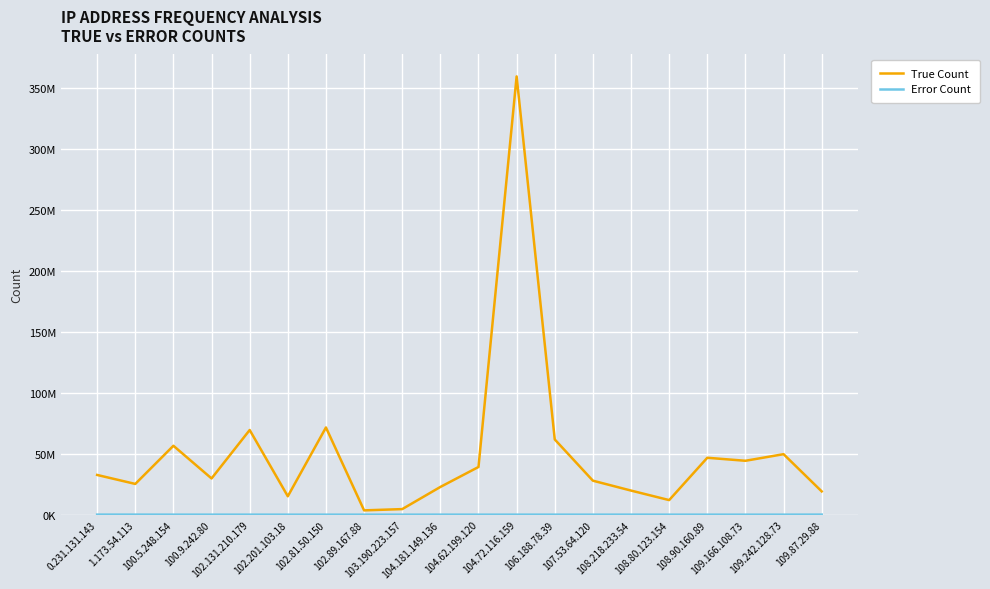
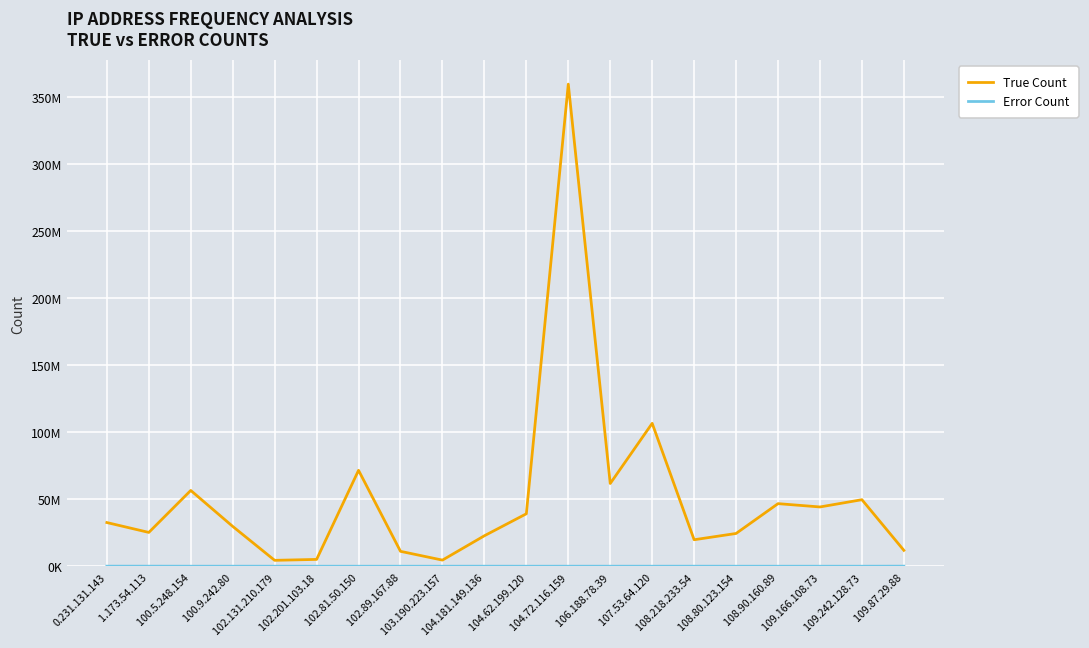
  {
    "True Count": {
      "0.231.131.143": 33000000,
      "1.173.54.113": 25000000,
      "100.5.248.154": 57000000,
      "100.9.242.80": 30000000,
-     "102.131.210.179": 69000000,
-     "102.201.103.18": 15000000,
+     "102.131.210.179": 4000000,
+     "102.201.103.18": 5000000,
      "102.81.50.150": 72000000,
-     "102.89.167.88": 4000000,
+     "102.89.167.88": 11000000,
      "103.190.223.157": 5000000,
      "104.181.149.136": 23000000,
      "104.62.199.120": 39000000,
      "104.72.116.159": 360000000,
      "106.188.78.39": 62000000,
-     "107.53.64.120": 28000000,
+     "107.53.64.120": 107000000,
      "108.218.233.54": 20000000,
-     "108.80.123.154": 12000000,
+     "108.80.123.154": 24000000,
      "108.90.160.89": 47000000,
      "109.166.108.73": 44000000,
      "109.242.128.73": 50000000,
-     "109.87.29.88": 19000000
+     "109.87.29.88": 12000000
    },
    "Error Count": {
      "0.231.131.143": 0,
      "1.173.54.113": 0,
      "100.5.248.154": 0,
      "100.9.242.80": 0,
      "102.131.210.179": 0,
      "102.201.103.18": 0,
      "102.81.50.150": 0,
      "102.89.167.88": 0,
      "103.190.223.157": 0,
      "104.181.149.136": 0,
      "104.62.199.120": 0,
      "104.72.116.159": 0,
      "106.188.78.39": 0,
      "107.53.64.120": 0,
      "108.218.233.54": 0,
      "108.80.123.154": 0,
      "108.90.160.89": 0,
      "109.166.108.73": 0,
      "109.242.128.73": 0,
      "109.87.29.88": 0
    }
  }
